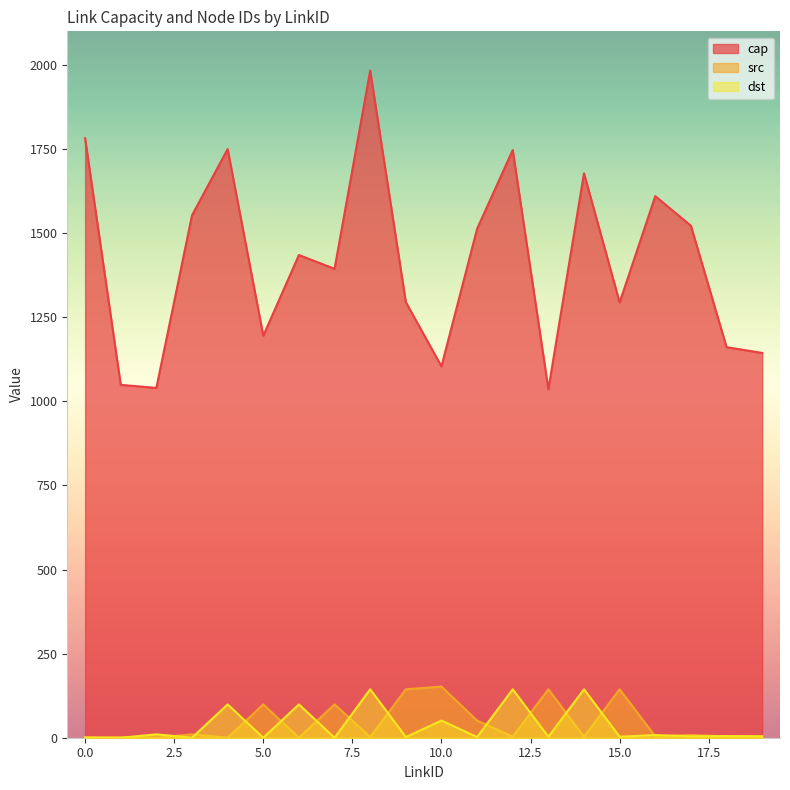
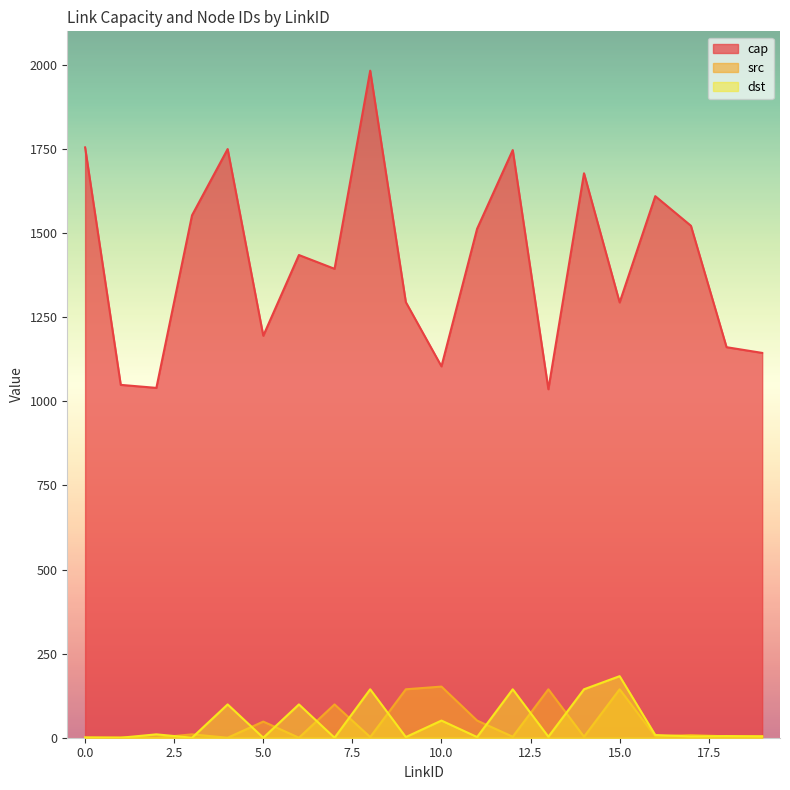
  {
    "cap": {
-     "0.0": 1780,
+     "0.0": 1760,
      "5.0": 1200,
      "10.0": 1100,
      "15.0": 1290
    },
    "src": {
-     "5.0": 100,
+     "5.0": 50,
      "10.0": 150,
      "15.0": 140
    },
    "dst": {
      "5.0": 0,
      "10.0": 50,
-     "15.0": 0
+     "15.0": 180
    }
  }
